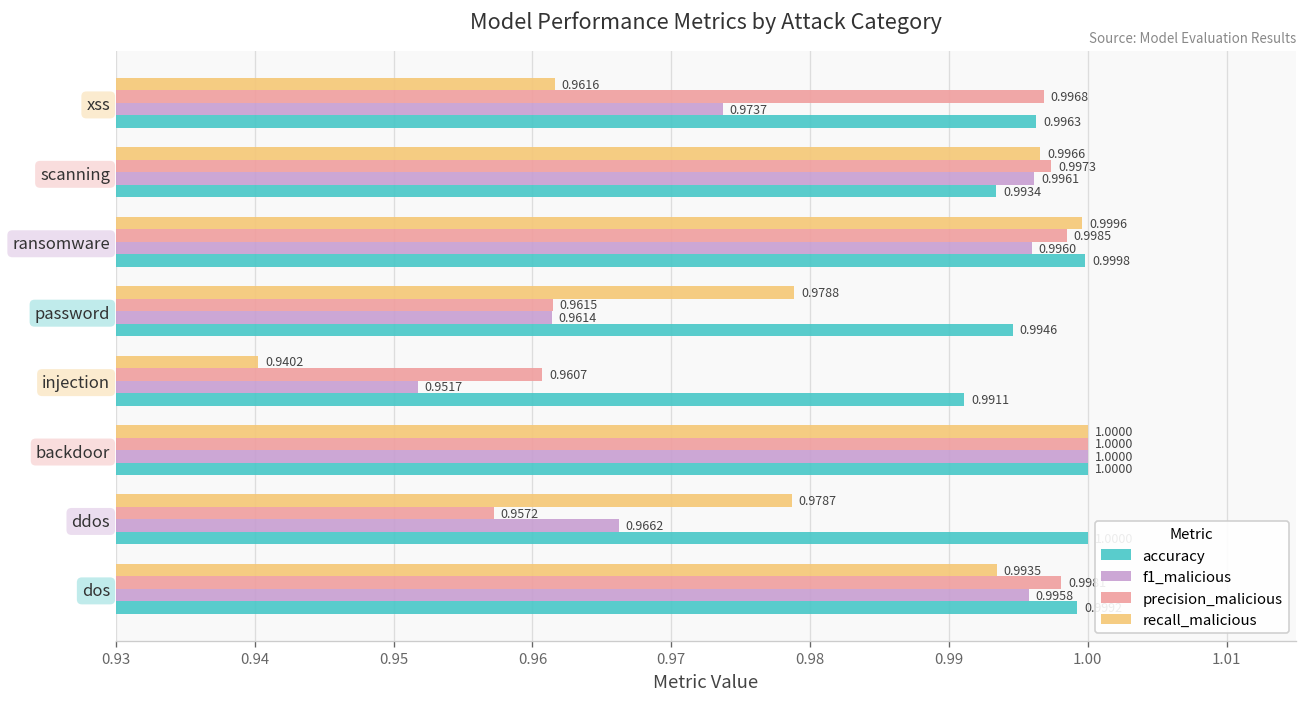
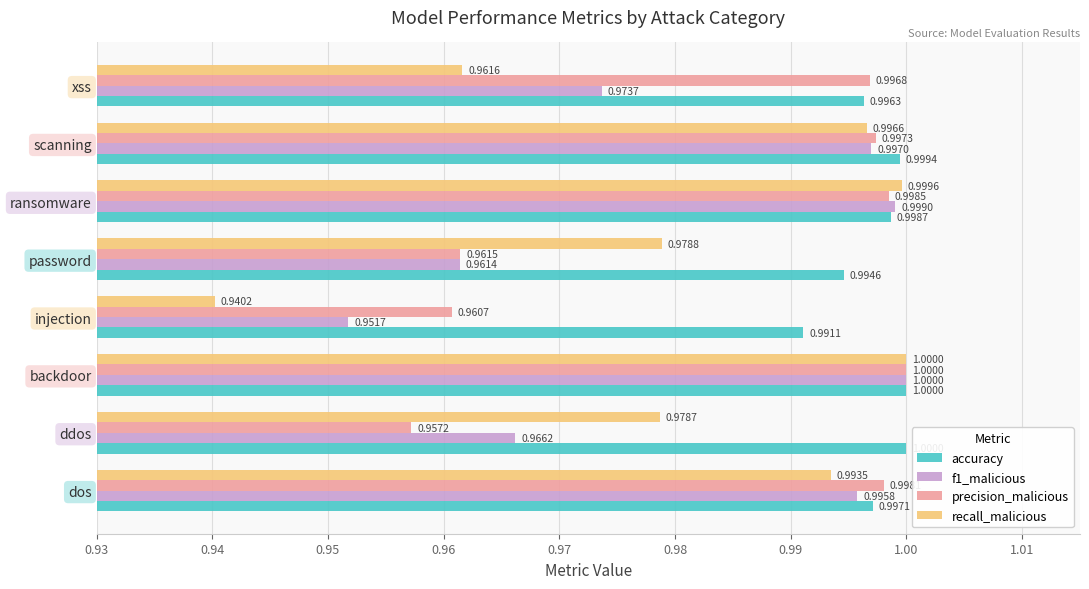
  {
    "accuracy": {
      "xss": 0.9963,
-     "scanning": 0.9934,
-     "ransomware": 0.9998,
+     "scanning": 0.9994,
+     "ransomware": 0.9987,
      "password": 0.9946,
      "injection": 0.9911,
      "backdoor": 1.0000,
-     "dos": 0.9992
+     "dos": 0.9971
    },
    "f1_malicious": {
      "xss": 0.9737,
-     "scanning": 0.9961,
-     "ransomware": 0.9960,
+     "scanning": 0.9970,
+     "ransomware": 0.9990,
      "password": 0.9614,
      "injection": 0.9517,
      "backdoor": 1.0000,
      "ddos": 0.9662,
      "dos": 0.9958
    }
  }
